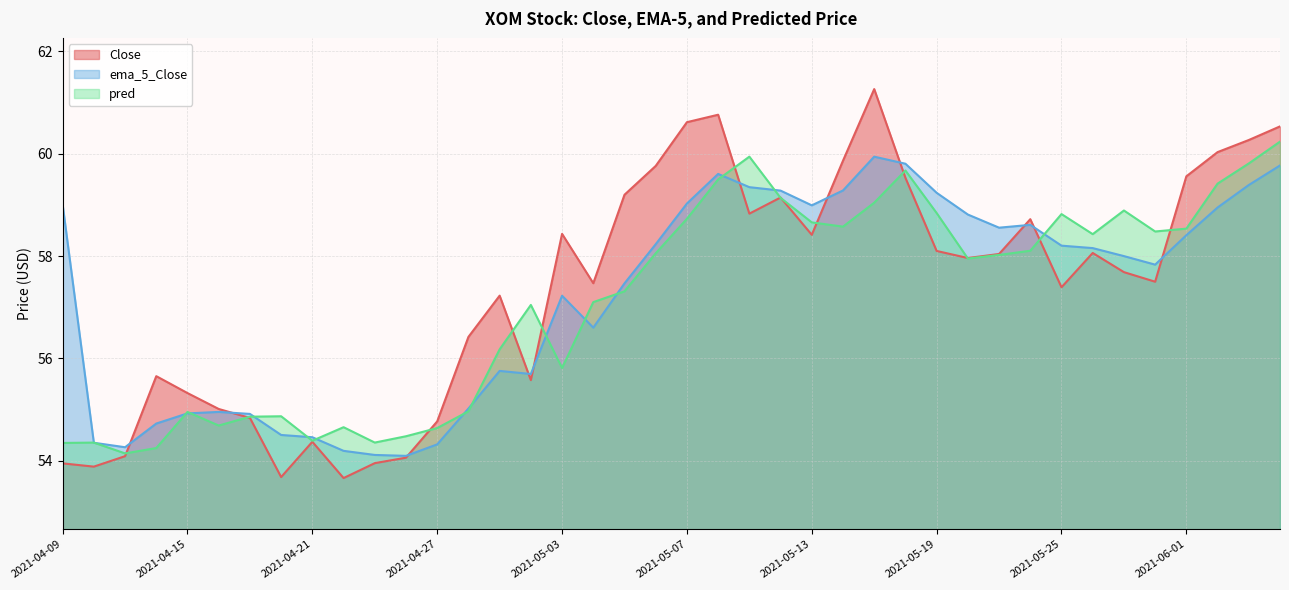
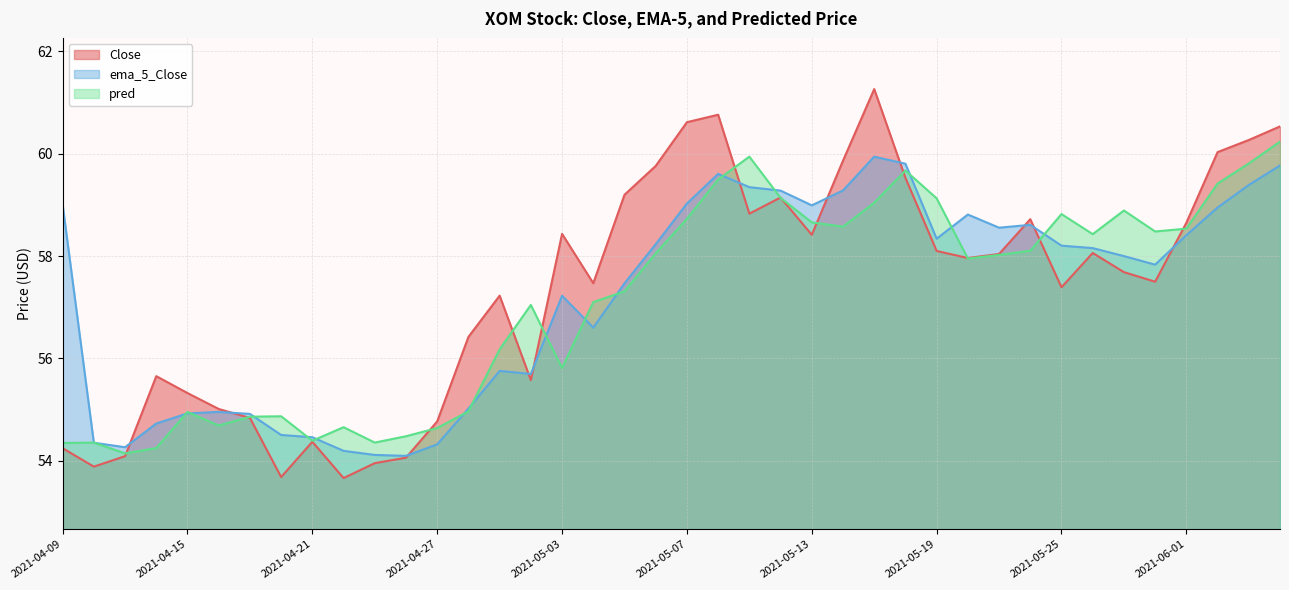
  {
    "Close": {
-     "2021-04-09": 54.0,
+     "2021-04-09": 54.2,
      "2021-04-15": 55.3,
      "2021-04-27": 54.8,
      "2021-05-03": 58.4,
      "2021-05-07": 60.6,
      "2021-05-13": 58.4,
      "2021-05-19": 58.1,
      "2021-05-25": 57.4,
-     "2021-06-01": 59.6
+     "2021-06-01": 58.7
    },
    "ema_5_Close": {
      "2021-04-09": 59.0,
      "2021-04-21": 54.5,
      "2021-04-27": 54.3,
      "2021-05-03": 57.2,
      "2021-05-07": 59.0,
      "2021-05-13": 59.0,
-     "2021-05-19": 59.2,
+     "2021-05-19": 58.3,
      "2021-05-25": 58.2,
      "2021-06-01": 58.4
    },
    "pred": {
      "2021-04-09": 54.4,
      "2021-04-27": 54.6,
      "2021-05-03": 55.8,
      "2021-05-07": 58.7,
      "2021-05-13": 58.7,
-     "2021-05-19": 58.8,
+     "2021-05-19": 59.1,
      "2021-05-25": 58.8,
      "2021-06-01": 58.5
    }
  }
